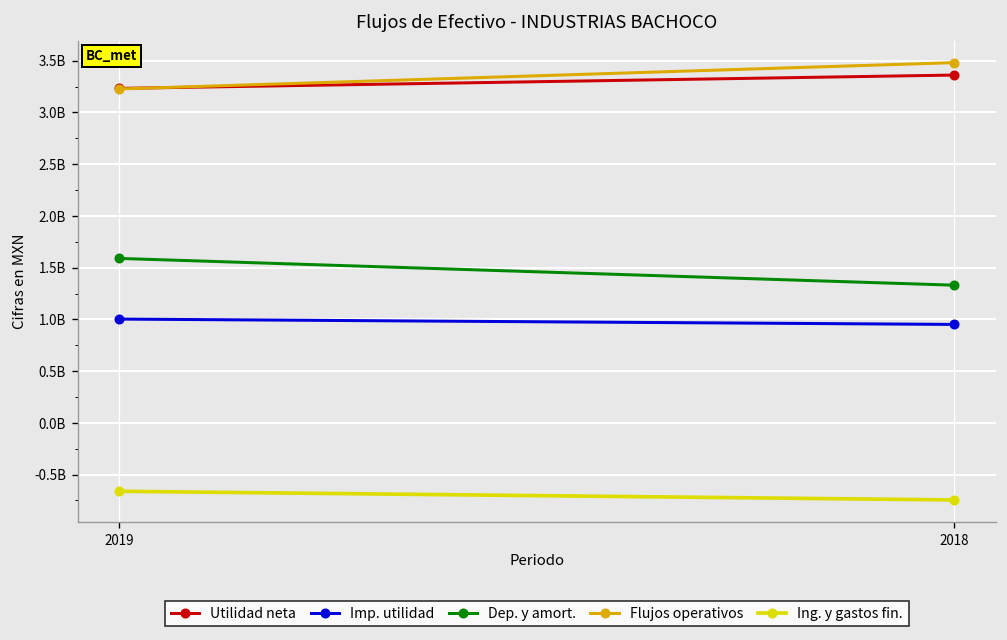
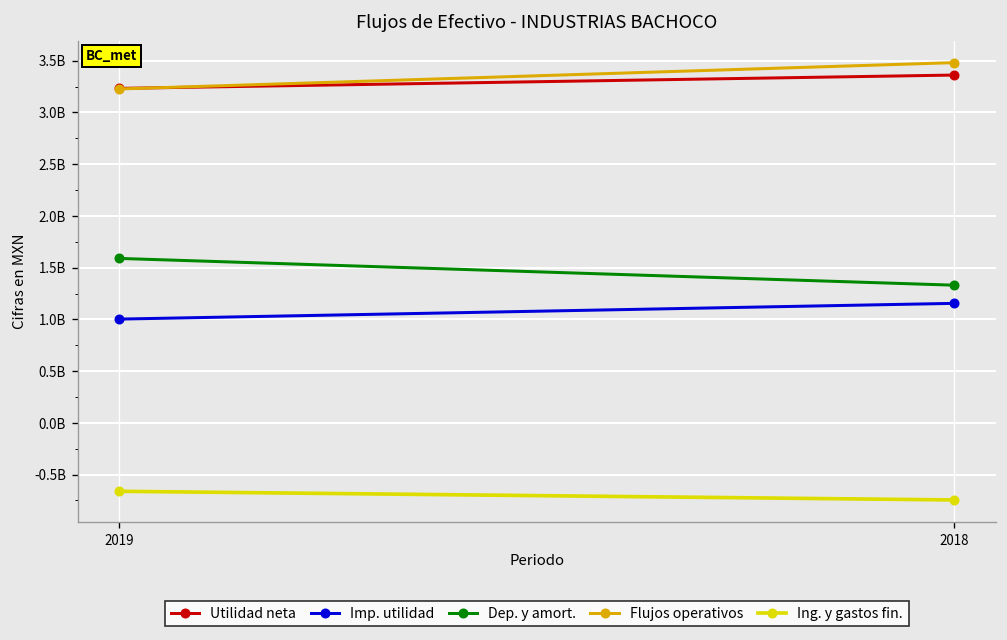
  {
    "Utilidad neta": {
      "2018": 3400000000
    },
    "Imp. utilidad": {
      "2019": 1000000000,
-     "2018": 1000000000
+     "2018": 1200000000
    },
    "Dep. y amort.": {
      "2019": 1600000000,
      "2018": 1300000000
    }
  }
